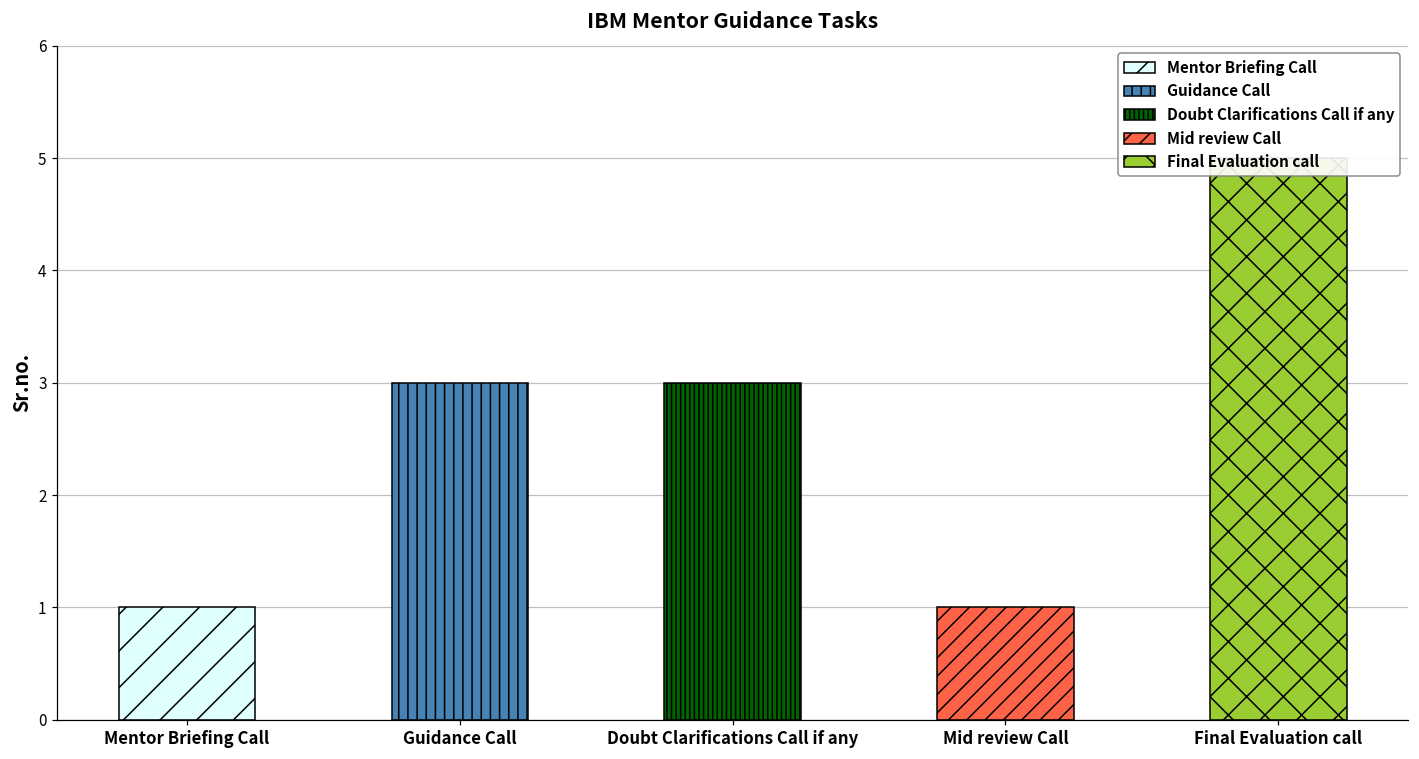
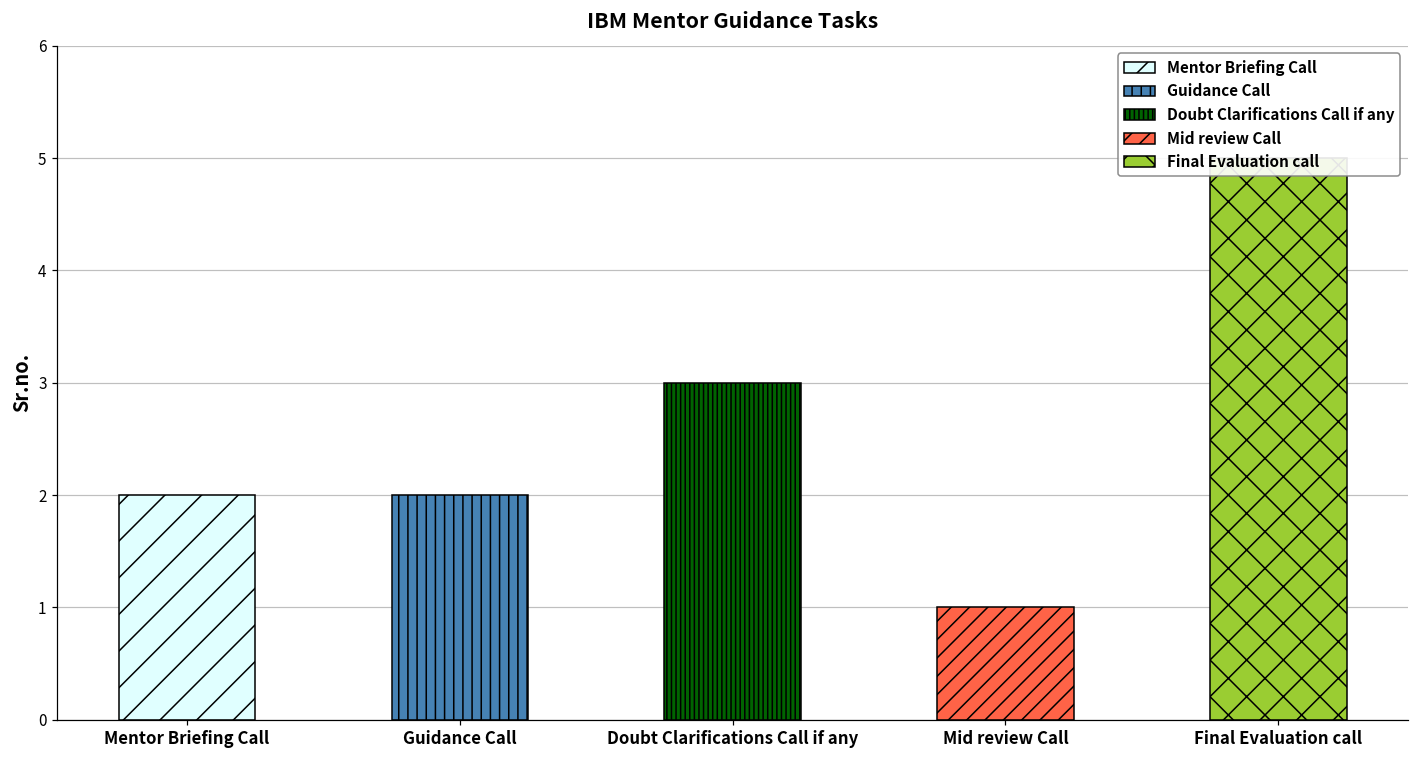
  {
-   "Mentor Briefing Call": 1,
-   "Guidance Call": 3,
+   "Mentor Briefing Call": 2,
+   "Guidance Call": 2,
    "Doubt Clarifications Call if any": 3,
    "Mid review Call": 1
  }
